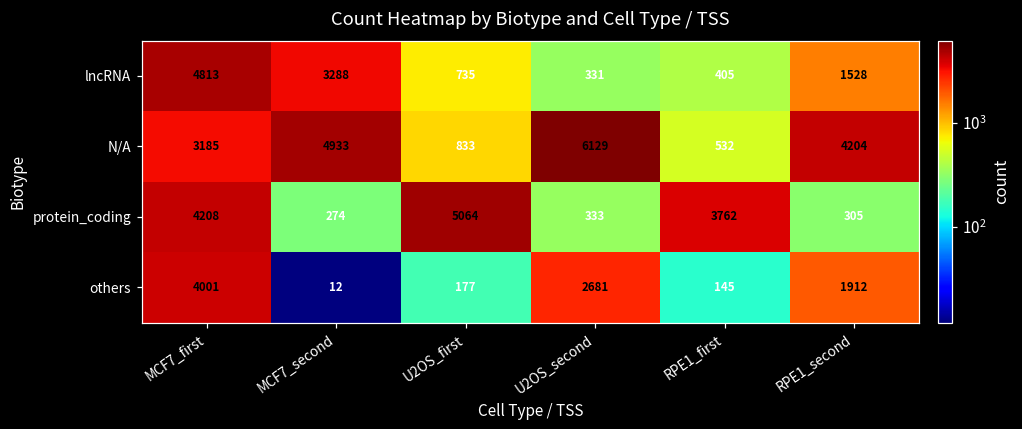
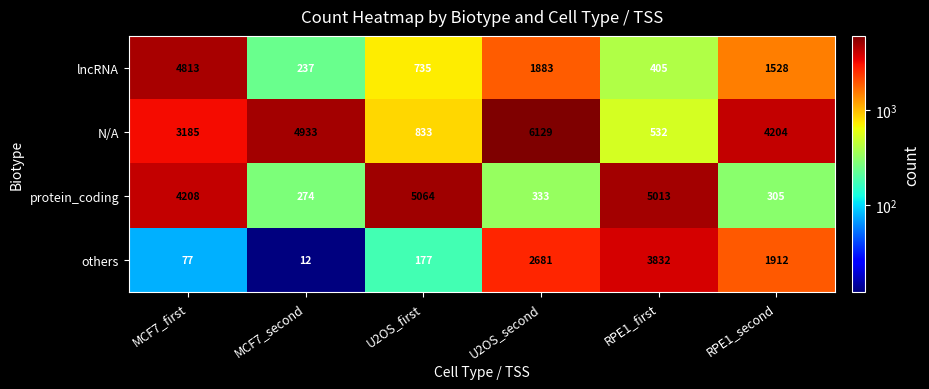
  {
    "lncRNA": {
      "MCF7_first": 4813,
-     "MCF7_second": 3288,
+     "MCF7_second": 237,
      "U2OS_first": 735,
-     "U2OS_second": 331,
+     "U2OS_second": 1883,
      "RPE1_first": 405,
      "RPE1_second": 1528
    },
    "N/A": {
      "MCF7_first": 3185,
      "MCF7_second": 4933,
      "U2OS_first": 833,
      "U2OS_second": 6129,
      "RPE1_first": 532,
      "RPE1_second": 4204
    },
    "protein_coding": {
      "MCF7_first": 4208,
      "MCF7_second": 274,
      "U2OS_first": 5064,
      "U2OS_second": 333,
-     "RPE1_first": 3762,
+     "RPE1_first": 5013,
      "RPE1_second": 305
    },
    "others": {
-     "MCF7_first": 4001,
+     "MCF7_first": 77,
      "MCF7_second": 12,
      "U2OS_first": 177,
      "U2OS_second": 2681,
-     "RPE1_first": 145,
+     "RPE1_first": 3832,
      "RPE1_second": 1912
    }
  }
